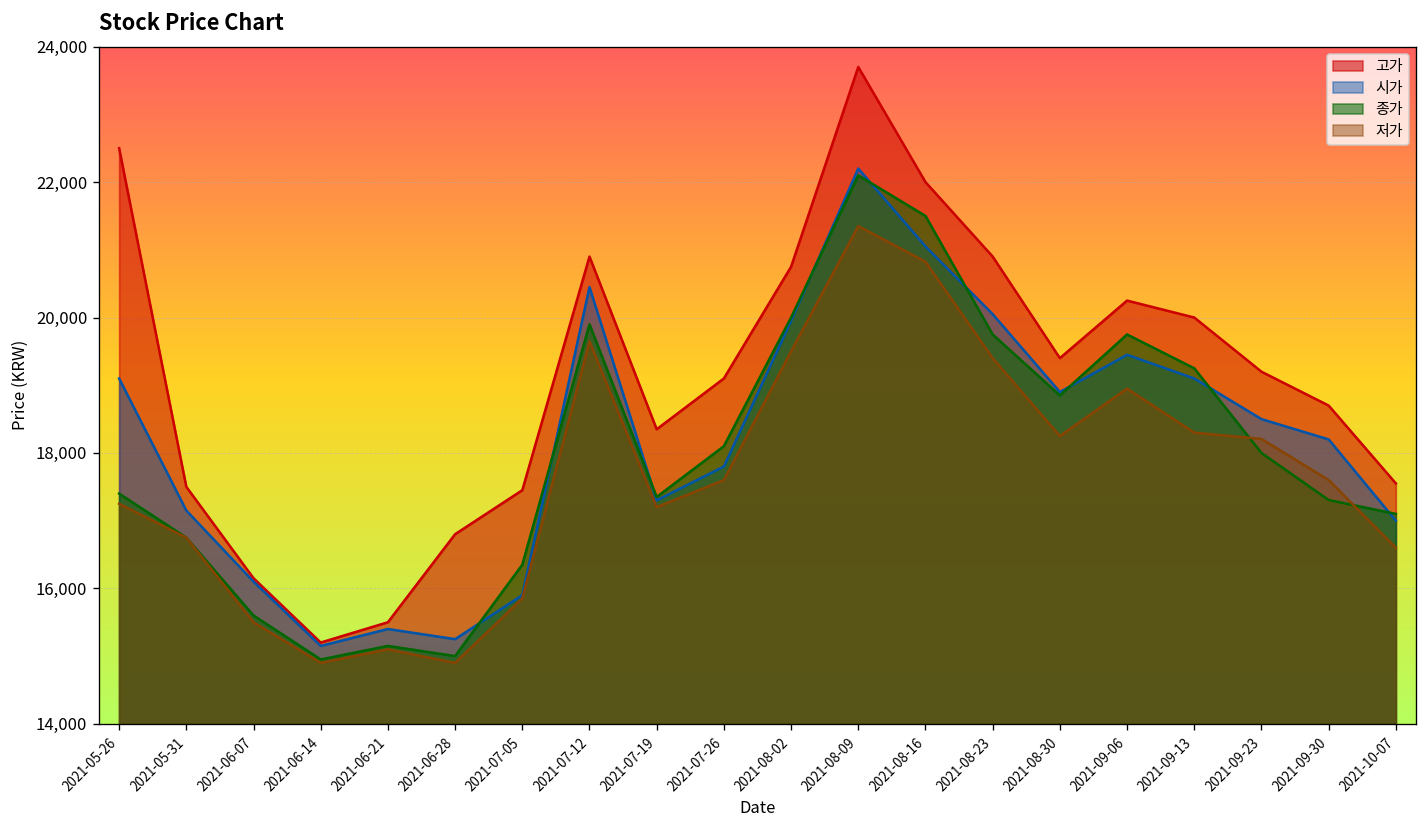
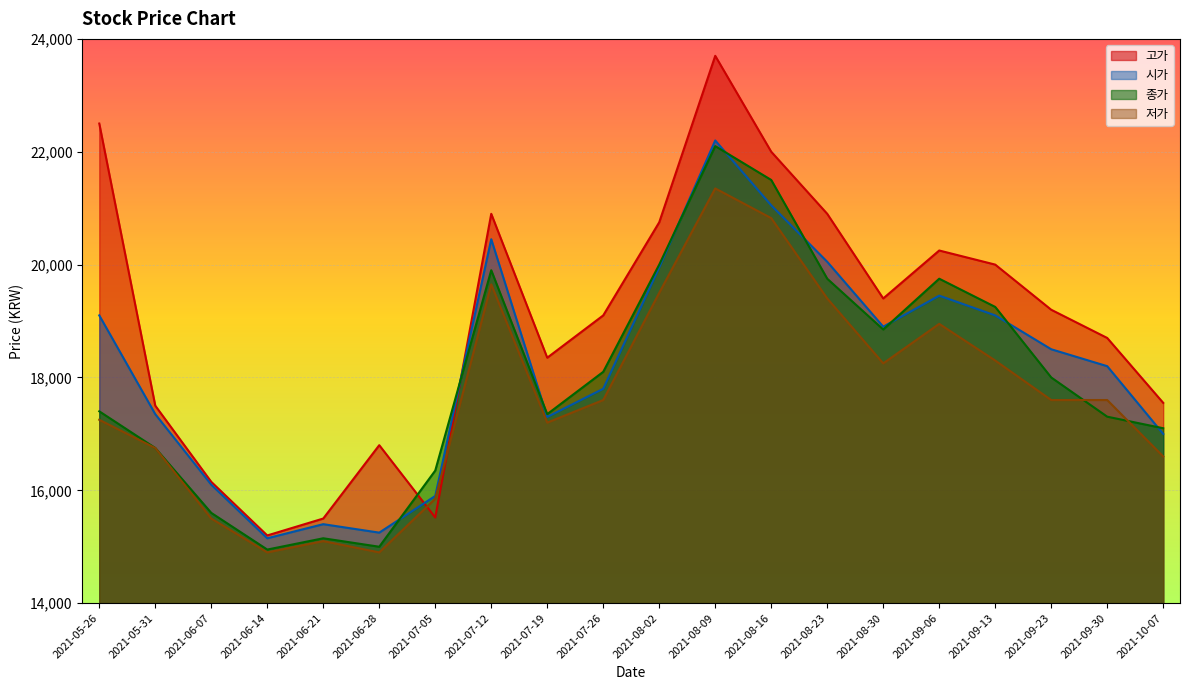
  {
    "고가": {
      "2021-05-26": "22,500",
      "2021-05-31": "17,500",
      "2021-06-07": "16,200",
      "2021-06-14": "15,200",
      "2021-06-21": "15,500",
      "2021-06-28": "16,800",
-     "2021-07-05": "17,500",
+     "2021-07-05": "15,500",
      "2021-07-12": "20,900",
      "2021-07-19": "18,400",
      "2021-07-26": "19,100",
      "2021-08-02": "20,800",
      "2021-08-09": "23,700",
      "2021-08-16": "22,000",
      "2021-08-23": "20,900",
      "2021-08-30": "19,400",
      "2021-09-06": "20,300",
      "2021-09-13": "20,000",
      "2021-09-23": "19,200",
      "2021-09-30": "18,700",
      "2021-10-07": "17,600"
    },
    "시가": {
      "2021-05-26": "19,100",
-     "2021-05-31": "17,200",
+     "2021-05-31": "17,400",
      "2021-06-07": "16,100",
      "2021-06-14": "15,200",
      "2021-06-21": "15,400",
      "2021-06-28": "15,300",
      "2021-07-05": "15,900",
      "2021-07-12": "20,500",
      "2021-07-19": "17,300",
      "2021-07-26": "17,800",
      "2021-08-02": "20,000",
      "2021-08-09": "22,200",
      "2021-08-16": "21,100",
      "2021-08-23": "20,100",
      "2021-08-30": "18,900",
      "2021-09-06": "19,500",
      "2021-09-13": "19,100",
      "2021-09-23": "18,500",
      "2021-09-30": "18,200",
      "2021-10-07": "17,000"
    },
    "종가": {
      "2021-05-26": "17,400",
      "2021-06-07": "15,600",
      "2021-06-14": "15,000",
      "2021-06-21": "15,200",
      "2021-06-28": "15,000",
      "2021-07-05": "16,400",
      "2021-07-12": "19,900",
      "2021-07-19": "17,400",
      "2021-07-26": "18,100",
      "2021-08-02": "20,000",
      "2021-08-09": "22,100",
      "2021-08-16": "21,500",
      "2021-08-23": "19,800",
      "2021-08-30": "18,900",
      "2021-09-06": "19,800",
      "2021-09-13": "19,300",
      "2021-09-23": "18,000",
      "2021-09-30": "17,300",
      "2021-10-07": "17,100"
    },
    "저가": {
      "2021-05-26": "17,300",
      "2021-06-07": "15,500",
      "2021-06-14": "14,900",
      "2021-06-21": "15,100",
      "2021-06-28": "14,900",
      "2021-07-05": "15,900",
      "2021-07-12": "19,700",
      "2021-07-19": "17,200",
      "2021-07-26": "17,600",
      "2021-08-02": "19,500",
      "2021-08-09": "21,400",
      "2021-08-16": "20,800",
      "2021-08-23": "19,400",
      "2021-08-30": "18,300",
      "2021-09-06": "19,000",
      "2021-09-13": "18,300",
-     "2021-09-23": "18,200",
+     "2021-09-23": "17,600",
      "2021-09-30": "17,600",
      "2021-10-07": "16,600"
    }
  }
